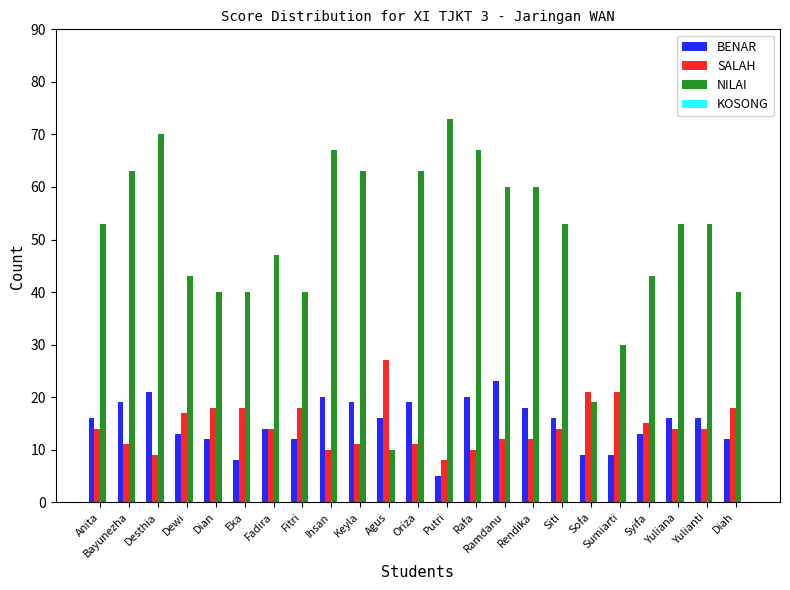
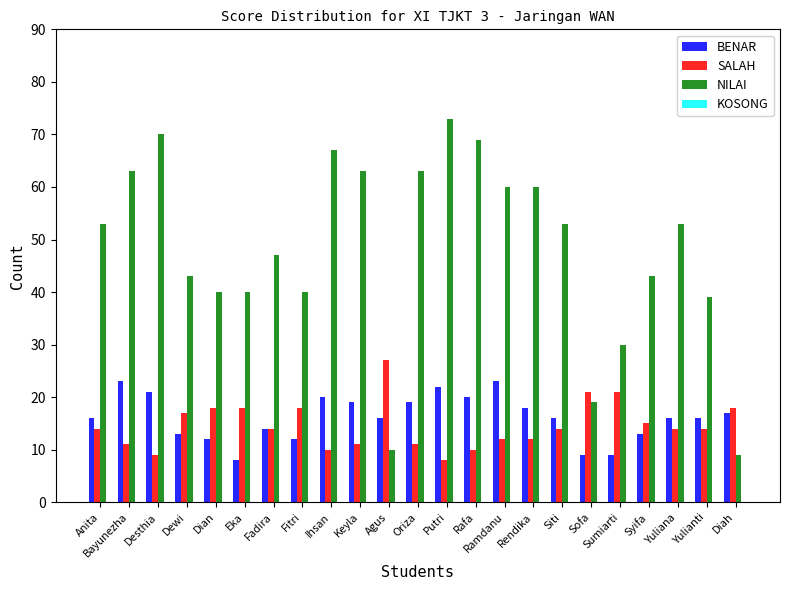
  {
    "BENAR": {
      "Anita": 16,
-     "Bayunezha": 19,
+     "Bayunezha": 23,
      "Desthia": 21,
      "Dewi": 13,
      "Dian": 12,
      "Eka": 8,
      "Fadira": 14,
      "Fitri": 12,
      "Ihsan": 20,
      "Keyla": 19,
      "Agus": 16,
      "Oriza": 19,
-     "Putri": 5,
+     "Putri": 22,
      "Rafa": 20,
      "Ramdanu": 23,
      "Rendika": 18,
      "Siti": 16,
      "Sofa": 9,
      "Sumiarti": 9,
      "Syifa": 13,
      "Yuliana": 16,
      "Yulianti": 16,
-     "Diah": 12
+     "Diah": 17
    },
    "SALAH": {
      "Anita": 14,
      "Bayunezha": 11,
      "Desthia": 9,
      "Dewi": 17,
      "Dian": 18,
      "Eka": 18,
      "Fadira": 14,
      "Fitri": 18,
      "Ihsan": 10,
      "Keyla": 11,
      "Agus": 27,
      "Oriza": 11,
      "Putri": 8,
      "Rafa": 10,
      "Ramdanu": 12,
      "Rendika": 12,
      "Siti": 14,
      "Sofa": 21,
      "Sumiarti": 21,
      "Syifa": 15,
      "Yuliana": 14,
      "Yulianti": 14,
      "Diah": 18
    },
    "NILAI": {
      "Anita": 53,
      "Bayunezha": 63,
      "Desthia": 70,
      "Dewi": 43,
      "Dian": 40,
      "Eka": 40,
      "Fadira": 47,
      "Fitri": 40,
      "Ihsan": 67,
      "Keyla": 63,
      "Agus": 10,
      "Oriza": 63,
      "Putri": 73,
-     "Rafa": 67,
+     "Rafa": 69,
      "Ramdanu": 60,
      "Rendika": 60,
      "Siti": 53,
      "Sofa": 19,
      "Sumiarti": 30,
      "Syifa": 43,
      "Yuliana": 53,
-     "Yulianti": 53,
-     "Diah": 40
+     "Yulianti": 39,
+     "Diah": 9
    },
    "KOSONG": {
      "Anita": 0,
      "Bayunezha": 0,
      "Desthia": 0,
      "Dewi": 0,
      "Dian": 0,
      "Eka": 0,
      "Fadira": 0,
      "Fitri": 0,
      "Ihsan": 0,
      "Keyla": 0,
      "Agus": 0,
      "Oriza": 0,
      "Putri": 0,
      "Rafa": 0,
      "Ramdanu": 0,
      "Rendika": 0,
      "Siti": 0,
      "Sofa": 0,
      "Sumiarti": 0,
      "Syifa": 0,
      "Yuliana": 0,
      "Yulianti": 0,
      "Diah": 0
    }
  }
